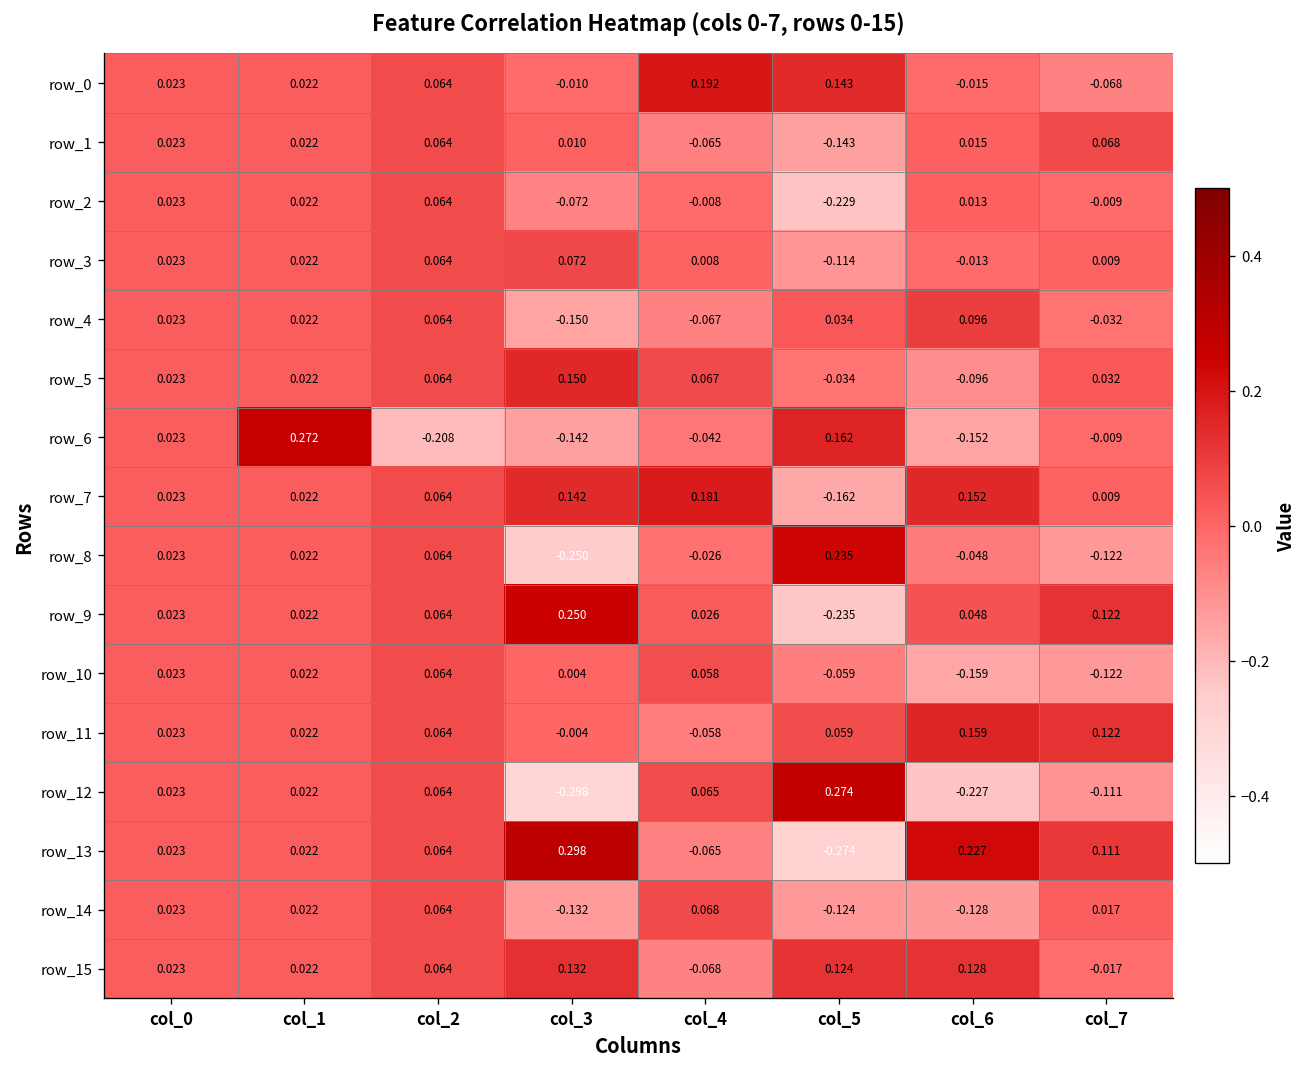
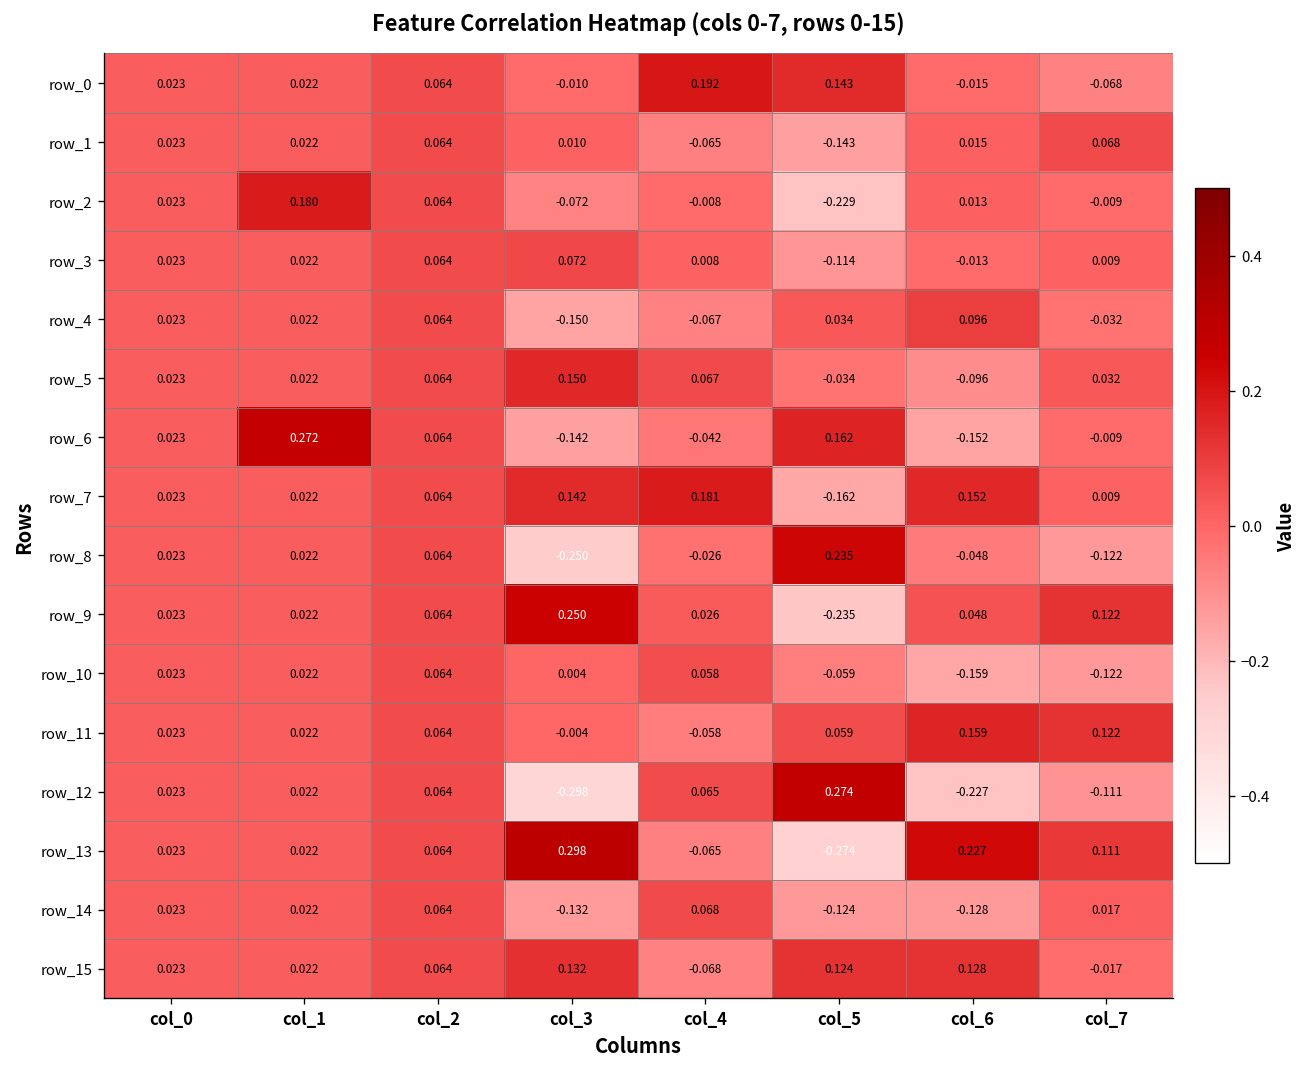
  {
    "row_0": {
      "col_0": 0.023,
      "col_1": 0.022,
      "col_2": 0.064,
      "col_3": -0.010,
      "col_4": 0.192,
      "col_5": 0.143,
      "col_6": -0.015,
      "col_7": -0.068
    },
    "row_1": {
      "col_0": 0.023,
      "col_1": 0.022,
      "col_2": 0.064,
      "col_3": 0.010,
      "col_4": -0.065,
      "col_5": -0.143,
      "col_6": 0.015,
      "col_7": 0.068
    },
    "row_2": {
      "col_0": 0.023,
-     "col_1": 0.022,
+     "col_1": 0.180,
      "col_2": 0.064,
      "col_3": -0.072,
      "col_4": -0.008,
      "col_5": -0.229,
      "col_6": 0.013,
      "col_7": -0.009
    },
    "row_3": {
      "col_0": 0.023,
      "col_1": 0.022,
      "col_2": 0.064,
      "col_3": 0.072,
      "col_4": 0.008,
      "col_5": -0.114,
      "col_6": -0.013,
      "col_7": 0.009
    },
    "row_4": {
      "col_0": 0.023,
      "col_1": 0.022,
      "col_2": 0.064,
      "col_3": -0.150,
      "col_4": -0.067,
      "col_5": 0.034,
      "col_6": 0.096,
      "col_7": -0.032
    },
    "row_5": {
      "col_0": 0.023,
      "col_1": 0.022,
      "col_2": 0.064,
      "col_3": 0.150,
      "col_4": 0.067,
      "col_5": -0.034,
      "col_6": -0.096,
      "col_7": 0.032
    },
    "row_6": {
      "col_0": 0.023,
      "col_1": 0.272,
-     "col_2": -0.208,
+     "col_2": 0.064,
      "col_3": -0.142,
      "col_4": -0.042,
      "col_5": 0.162,
      "col_6": -0.152,
      "col_7": -0.009
    },
    "row_7": {
      "col_0": 0.023,
      "col_1": 0.022,
      "col_2": 0.064,
      "col_3": 0.142,
      "col_4": 0.181,
      "col_5": -0.162,
      "col_6": 0.152,
      "col_7": 0.009
    },
    "row_8": {
      "col_0": 0.023,
      "col_1": 0.022,
      "col_2": 0.064,
      "col_3": -0.250,
      "col_4": -0.026,
      "col_5": 0.235,
      "col_6": -0.048,
      "col_7": -0.122
    },
    "row_9": {
      "col_0": 0.023,
      "col_1": 0.022,
      "col_2": 0.064,
      "col_3": 0.250,
      "col_4": 0.026,
      "col_5": -0.235,
      "col_6": 0.048,
      "col_7": 0.122
    },
    "row_10": {
      "col_0": 0.023,
      "col_1": 0.022,
      "col_2": 0.064,
      "col_3": 0.004,
      "col_4": 0.058,
      "col_5": -0.059,
      "col_6": -0.159,
      "col_7": -0.122
    },
    "row_11": {
      "col_0": 0.023,
      "col_1": 0.022,
      "col_2": 0.064,
      "col_3": -0.004,
      "col_4": -0.058,
      "col_5": 0.059,
      "col_6": 0.159,
      "col_7": 0.122
    },
    "row_12": {
      "col_0": 0.023,
      "col_1": 0.022,
      "col_2": 0.064,
      "col_4": 0.065,
      "col_5": 0.274,
      "col_6": -0.227,
      "col_7": -0.111
    },
    "row_13": {
      "col_0": 0.023,
      "col_1": 0.022,
      "col_2": 0.064,
      "col_3": 0.298,
      "col_4": -0.065,
      "col_6": 0.227,
      "col_7": 0.111
    },
    "row_14": {
      "col_0": 0.023,
      "col_1": 0.022,
      "col_2": 0.064,
      "col_3": -0.132,
      "col_4": 0.068,
      "col_5": -0.124,
      "col_6": -0.128,
      "col_7": 0.017
    },
    "row_15": {
      "col_0": 0.023,
      "col_1": 0.022,
      "col_2": 0.064,
      "col_3": 0.132,
      "col_4": -0.068,
      "col_5": 0.124,
      "col_6": 0.128,
      "col_7": -0.017
    }
  }
